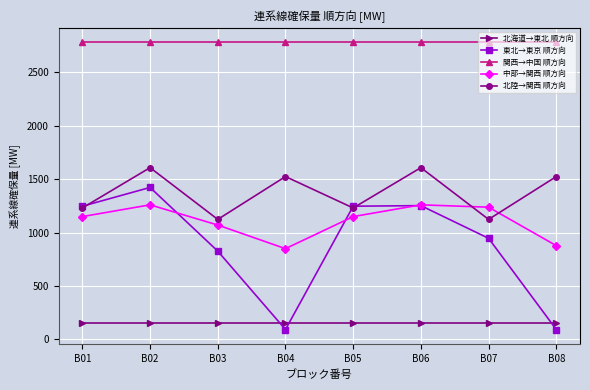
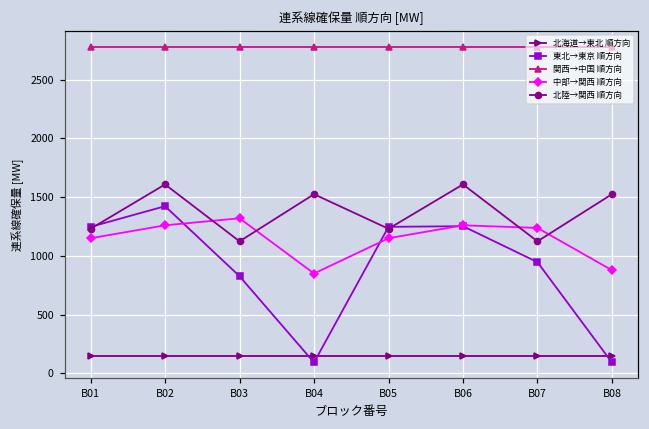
  {
    "東北→東京 順方向": {
      "B02": 1420,
      "B03": 830,
      "B04": 90,
      "B07": 950,
      "B08": 90
    },
    "関西→中国 順方向": {
      "B01": 2780,
      "B02": 2780,
      "B03": 2780,
      "B04": 2780,
      "B05": 2780,
      "B06": 2780
    },
    "中部→関西 順方向": {
      "B01": 1150,
      "B02": 1260,
-     "B03": 1070,
+     "B03": 1320,
      "B04": 850,
      "B05": 1150,
      "B07": 1240,
      "B08": 880
    }
  }
